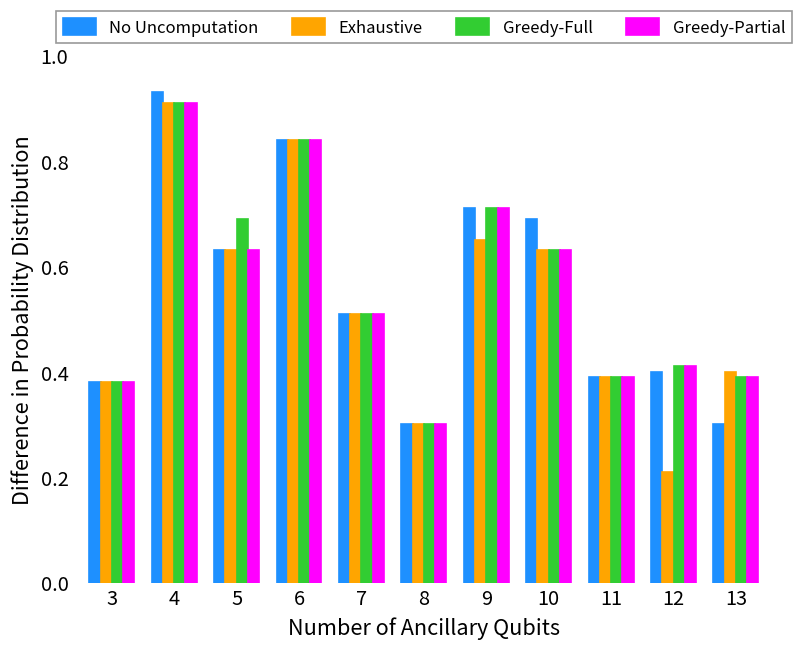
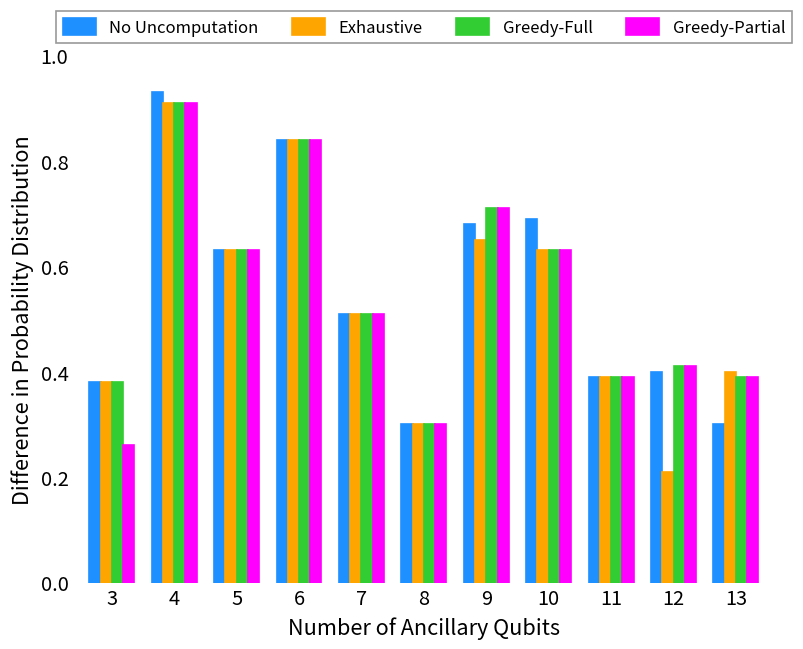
  {
    "No Uncomputation": {
      "3": 0.38,
      "4": 0.93,
      "5": 0.63,
      "6": 0.84,
      "7": 0.51,
      "8": 0.30,
-     "9": 0.71,
+     "9": 0.68,
      "10": 0.69,
      "11": 0.39,
      "12": 0.40,
      "13": 0.30
    },
    "Exhaustive": {
      "3": 0.38,
      "4": 0.91,
      "5": 0.63,
      "6": 0.84,
      "7": 0.51,
      "8": 0.30,
      "9": 0.65,
      "10": 0.63,
      "11": 0.39,
      "12": 0.21,
      "13": 0.40
    },
    "Greedy-Full": {
      "3": 0.38,
      "4": 0.91,
-     "5": 0.69,
+     "5": 0.63,
      "6": 0.84,
      "7": 0.51,
      "8": 0.30,
      "9": 0.71,
      "10": 0.63,
      "11": 0.39,
      "12": 0.41,
      "13": 0.39
    },
    "Greedy-Partial": {
-     "3": 0.38,
+     "3": 0.26,
      "4": 0.91,
      "5": 0.63,
      "6": 0.84,
      "7": 0.51,
      "8": 0.30,
      "9": 0.71,
      "10": 0.63,
      "11": 0.39,
      "12": 0.41,
      "13": 0.39
    }
  }
